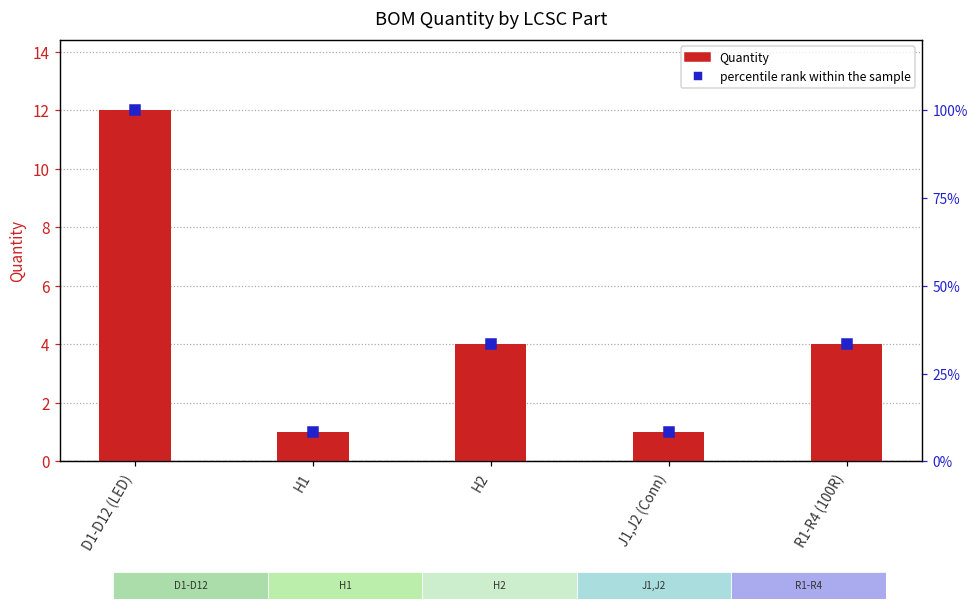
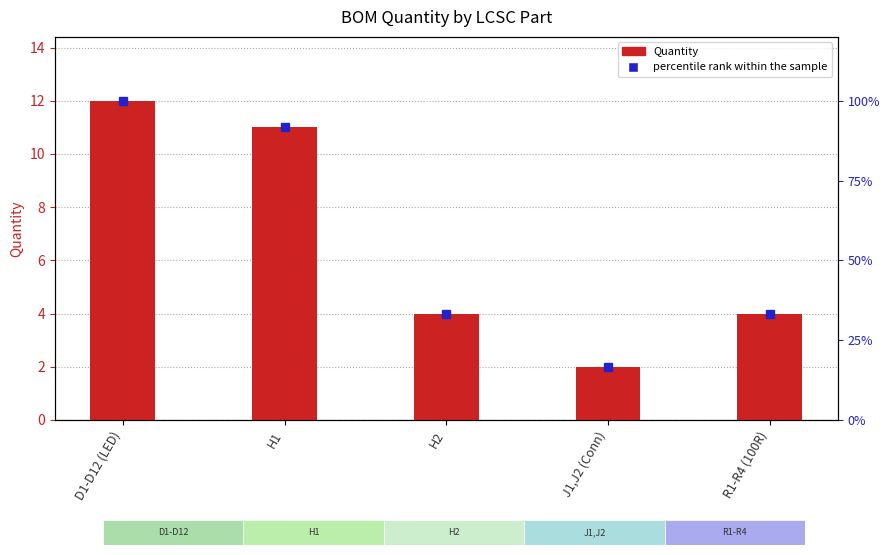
  {
    "Quantity": {
      "D1-D12 (LED)": 12,
-     "H1": 1,
+     "H1": 11,
      "H2": 4,
-     "J1,J2 (Conn)": 1,
+     "J1,J2 (Conn)": 2,
      "R1-R4 (100R)": 4
    }
  }
